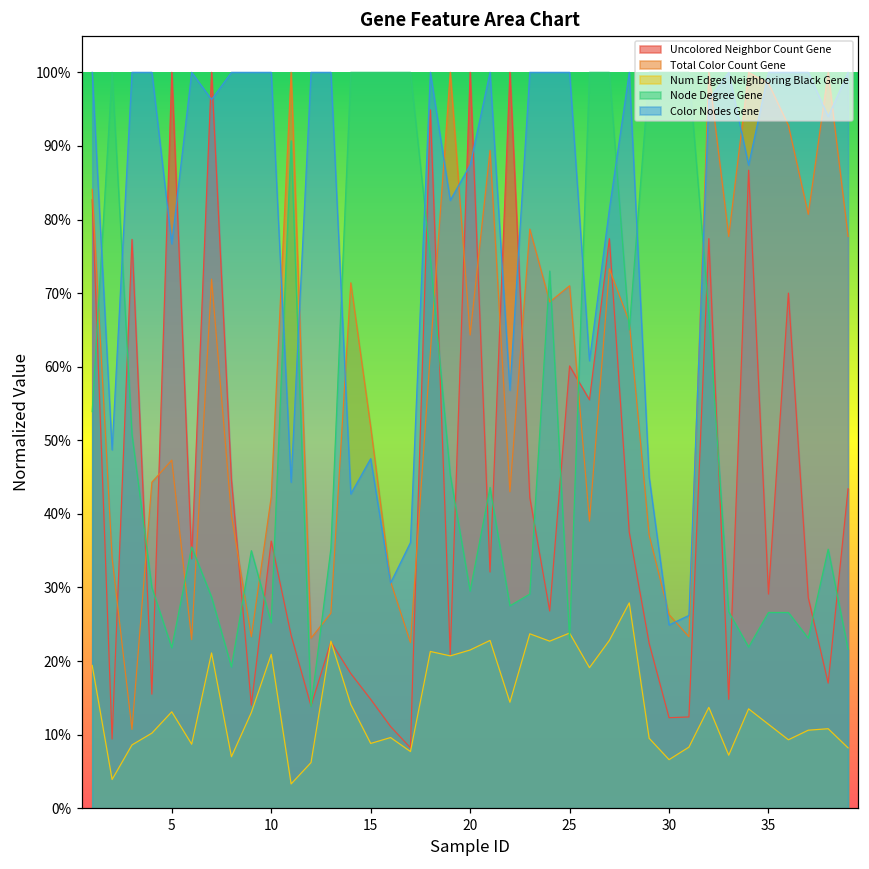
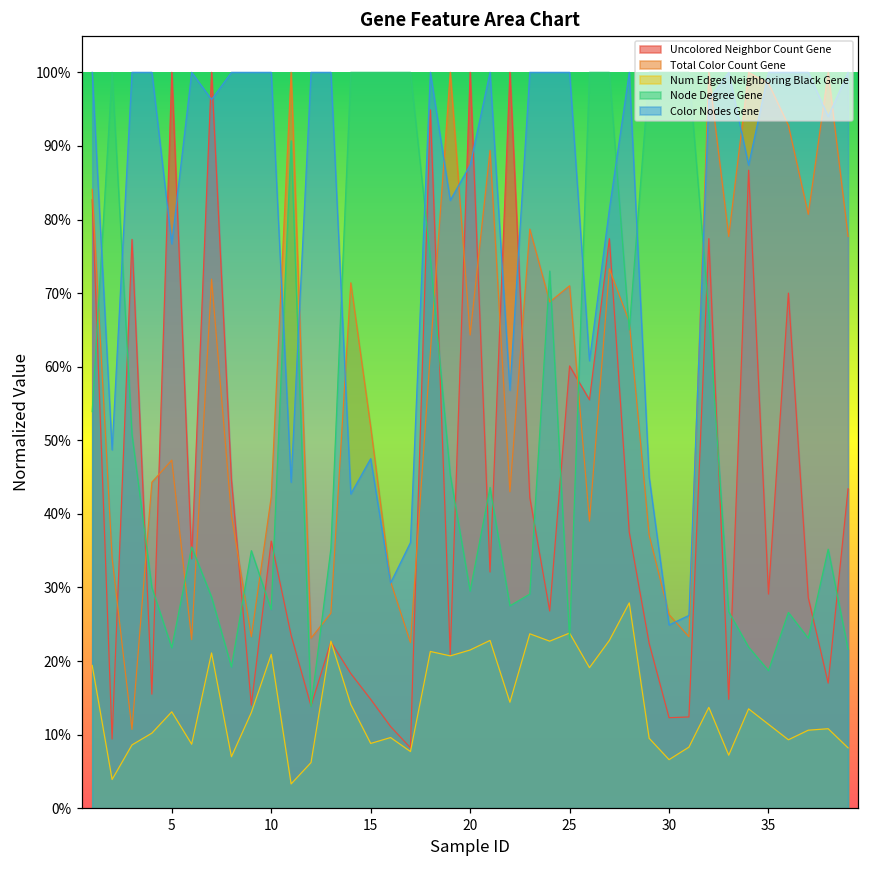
  {
    "Node Degree Gene": {
      "5": "22%",
-     "10": "25%",
+     "10": "27%",
      "15": "100%",
      "20": "30%",
      "25": "23%",
-     "35": "27%"
+     "35": "19%"
    },
    "Color Nodes Gene": {
      "5": "77%",
      "10": "100%",
      "15": "48%",
      "20": "87%",
      "25": "100%",
      "30": "25%"
    }
  }
